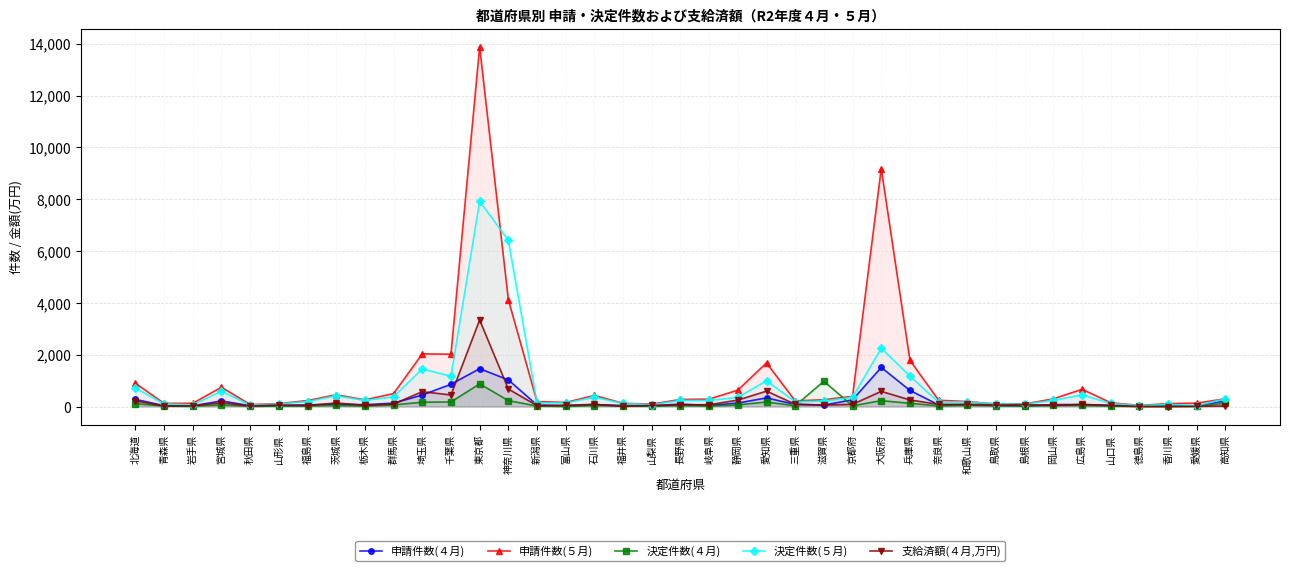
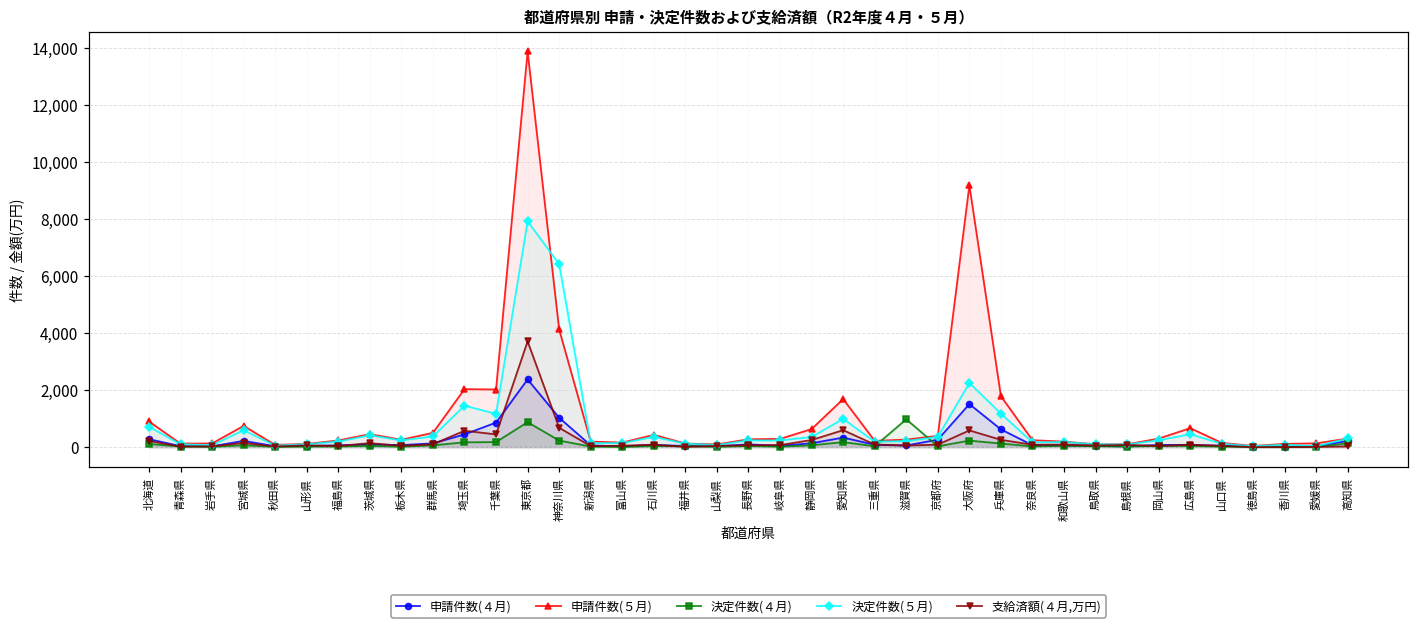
  {
    "申請件数(４月)": {
      "埼玉県": "400",
      "千葉県": "900",
-     "東京都": "1,500",
+     "東京都": "2,400",
      "神奈川県": "1,000",
      "愛知県": "300",
      "大阪府": "1,500",
      "兵庫県": "600"
    },
    "申請件数(５月)": {
      "北海道": "900",
      "宮城県": "700",
      "群馬県": "500",
      "埼玉県": "2,000",
      "千葉県": "2,000",
      "東京都": "13,900",
      "神奈川県": "4,100",
      "静岡県": "600",
      "愛知県": "1,700",
      "大阪府": "9,200",
      "兵庫県": "1,800",
      "広島県": "700"
    },
    "決定件数(４月)": {
      "北海道": "100",
      "埼玉県": "200",
      "千葉県": "200",
      "東京都": "900",
      "神奈川県": "200",
      "愛知県": "200",
      "滋賀県": "1,000",
      "大阪府": "200",
      "兵庫県": "100"
    },
    "決定件数(５月)": {
      "北海道": "700",
      "宮城県": "600",
      "群馬県": "400",
      "埼玉県": "1,500",
      "千葉県": "1,200",
      "東京都": "7,900",
      "神奈川県": "6,400",
      "静岡県": "400",
      "愛知県": "1,000",
      "大阪府": "2,300",
      "兵庫県": "1,200",
      "広島県": "500"
    },
    "支給済額(４月,万円)": {
      "埼玉県": "600",
      "千葉県": "400",
-     "東京都": "3,300",
+     "東京都": "3,700",
      "神奈川県": "700",
      "静岡県": "300",
      "愛知県": "600",
      "大阪府": "600",
      "兵庫県": "300",
      "高知県": "0"
    }
  }
